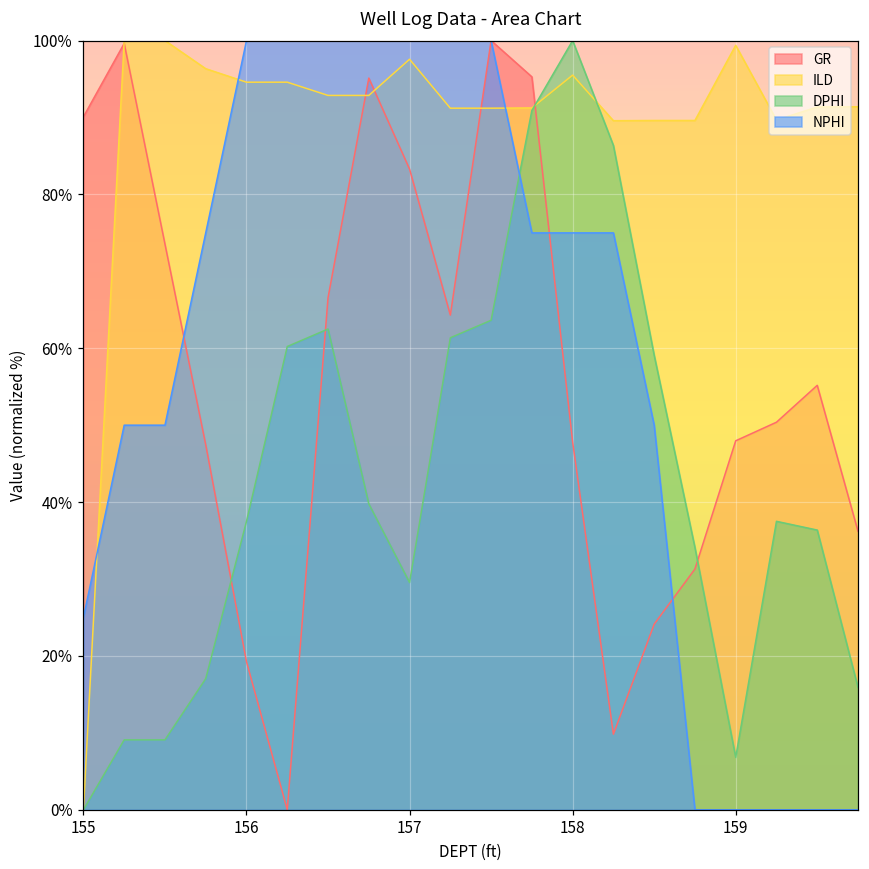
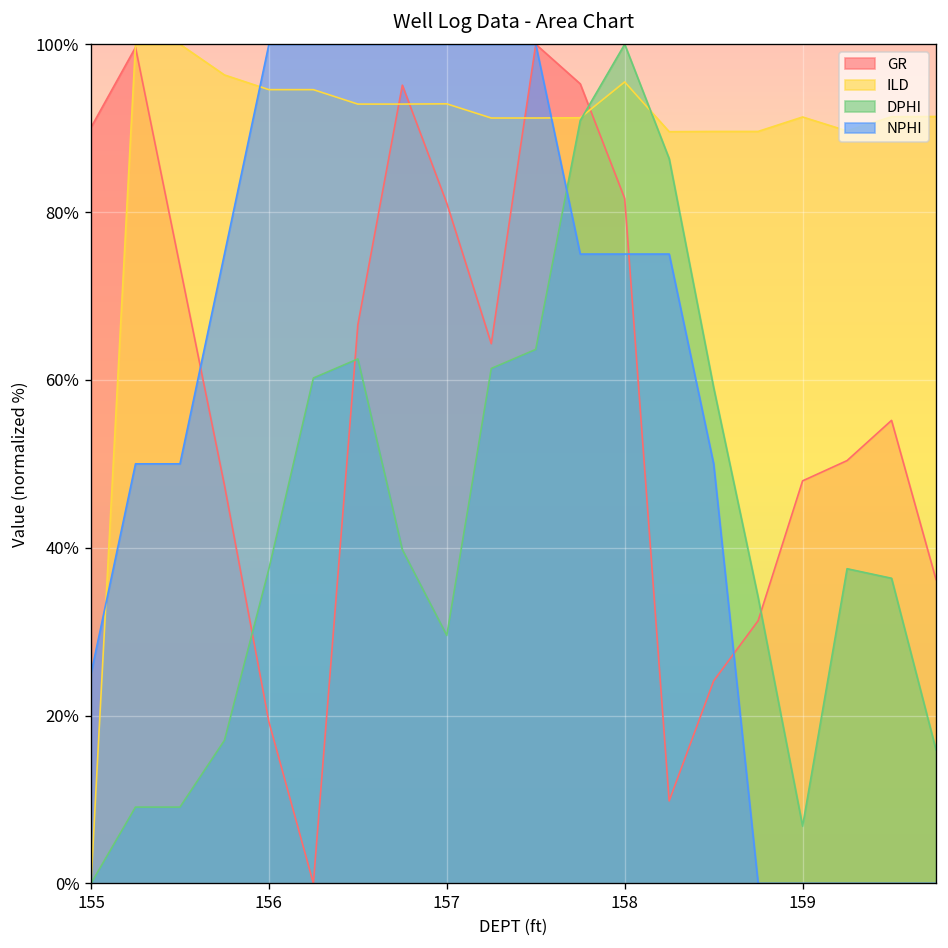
  {
    "GR": {
      "155": "90%",
      "156": "19%",
-     "157": "83%",
-     "158": "48%",
+     "157": "81%",
+     "158": "82%",
      "159": "48%"
    },
    "ILD": {
      "156": "95%",
-     "157": "98%",
+     "157": "93%",
      "158": "96%",
-     "159": "99%"
+     "159": "91%"
    },
    "DPHI": {
      "156": "38%",
      "157": "30%",
      "158": "100%",
      "159": "7%"
    },
    "NPHI": {
      "155": "25%",
      "156": "100%",
      "157": "100%",
      "158": "75%",
      "159": "0%"
    }
  }
